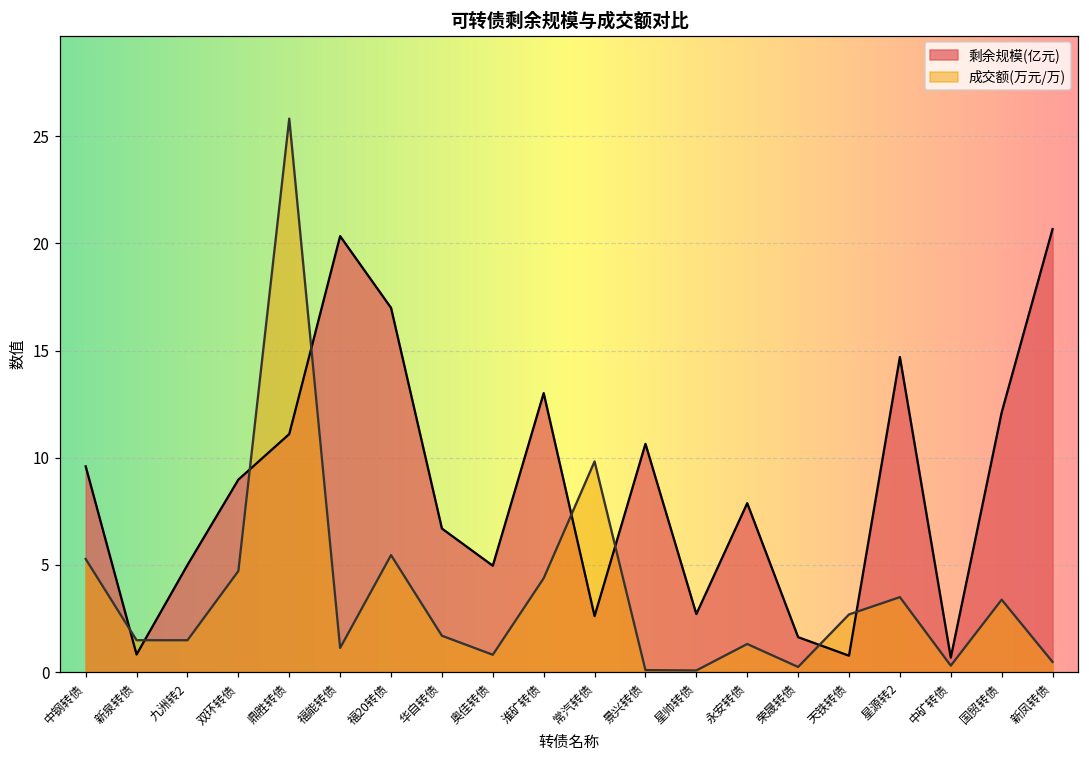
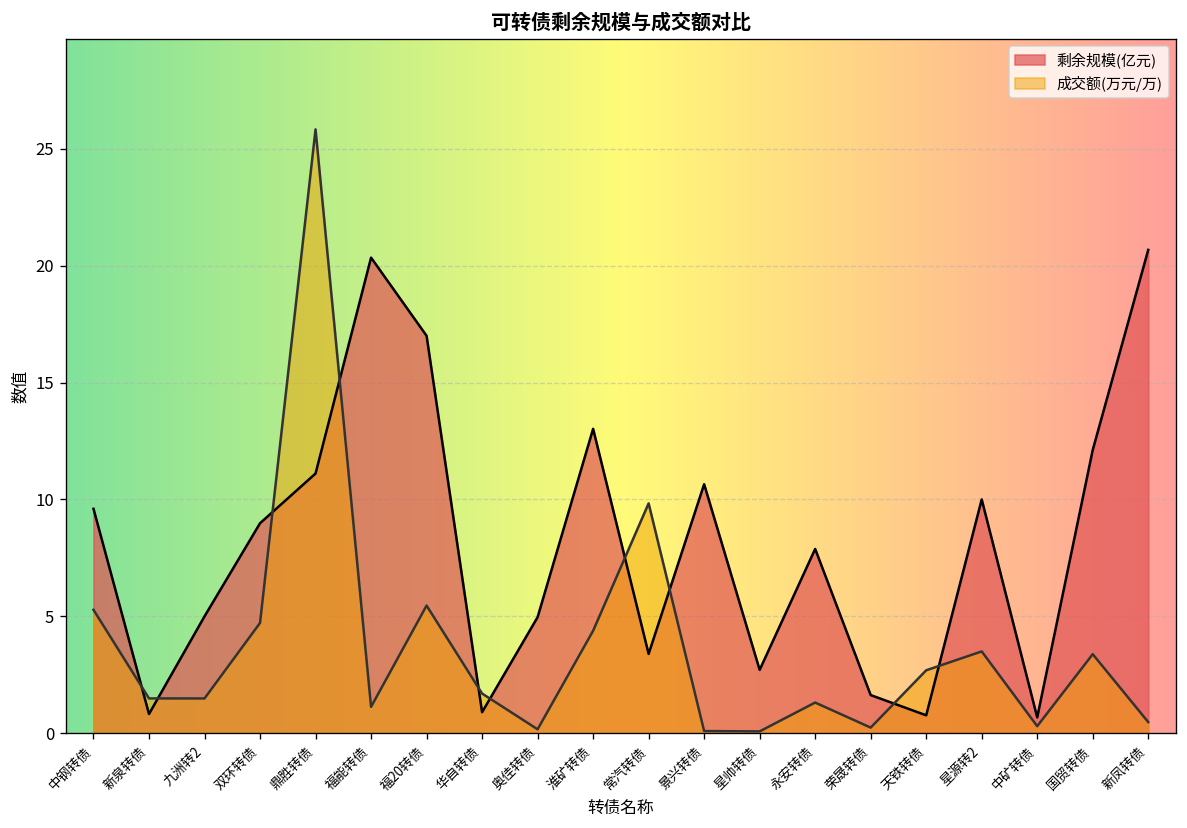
  {
    "剩余规模(亿元)": {
      "中钢转债": 9.6,
      "新泉转债": 0.8,
      "九洲转2": 5.0,
      "双环转债": 9.0,
      "鼎胜转债": 11.1,
      "福能转债": 20.3,
      "福20转债": 17.0,
-     "华自转债": 6.7,
+     "华自转债": 0.9,
      "奥佳转债": 5.0,
      "淮矿转债": 13.0,
-     "常汽转债": 2.6,
+     "常汽转债": 3.4,
      "景兴转债": 10.7,
      "星帅转债": 2.7,
      "永安转债": 7.9,
      "荣晟转债": 1.6,
      "天铁转债": 0.8,
-     "星源转2": 14.7,
+     "星源转2": 10.0,
      "中矿转债": 0.7,
      "国贸转债": 12.1,
      "新凤转债": 20.7
    },
    "成交额(万元/万)": {
      "中钢转债": 5.3,
      "新泉转债": 1.5,
      "九洲转2": 1.5,
      "双环转债": 4.7,
      "鼎胜转债": 25.8,
      "福能转债": 1.1,
      "福20转债": 5.5,
      "华自转债": 1.7,
-     "奥佳转债": 0.8,
+     "奥佳转债": 0.2,
      "淮矿转债": 4.4,
      "常汽转债": 9.8,
      "景兴转债": 0.1,
      "星帅转债": 0.1,
      "永安转债": 1.3,
      "荣晟转债": 0.2,
      "天铁转债": 2.7,
      "星源转2": 3.5,
      "中矿转债": 0.3,
      "国贸转债": 3.4,
      "新凤转债": 0.5
    }
  }
